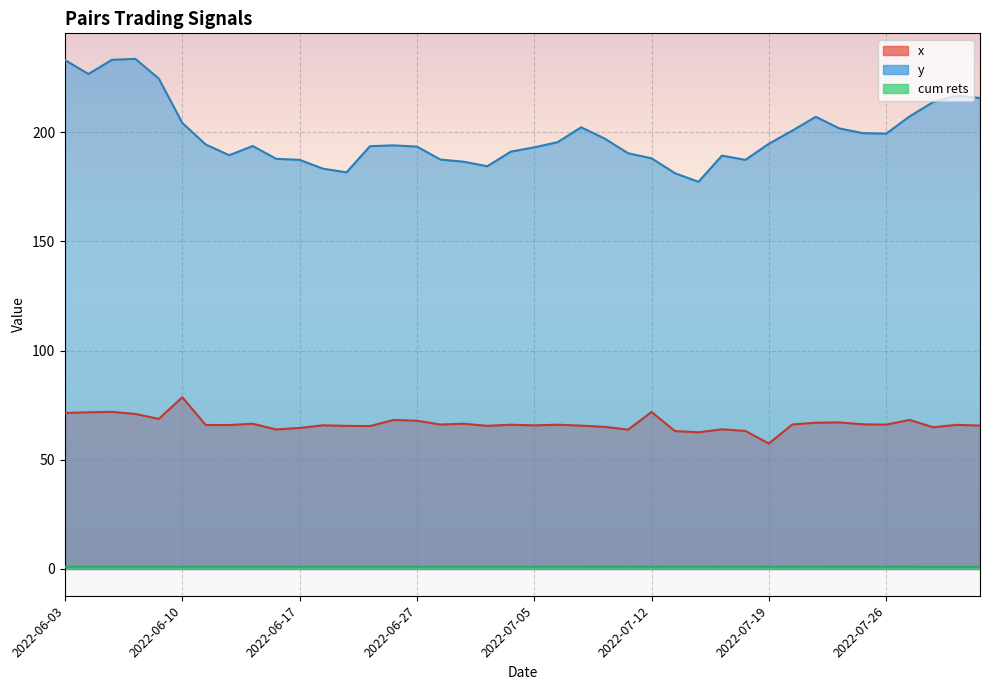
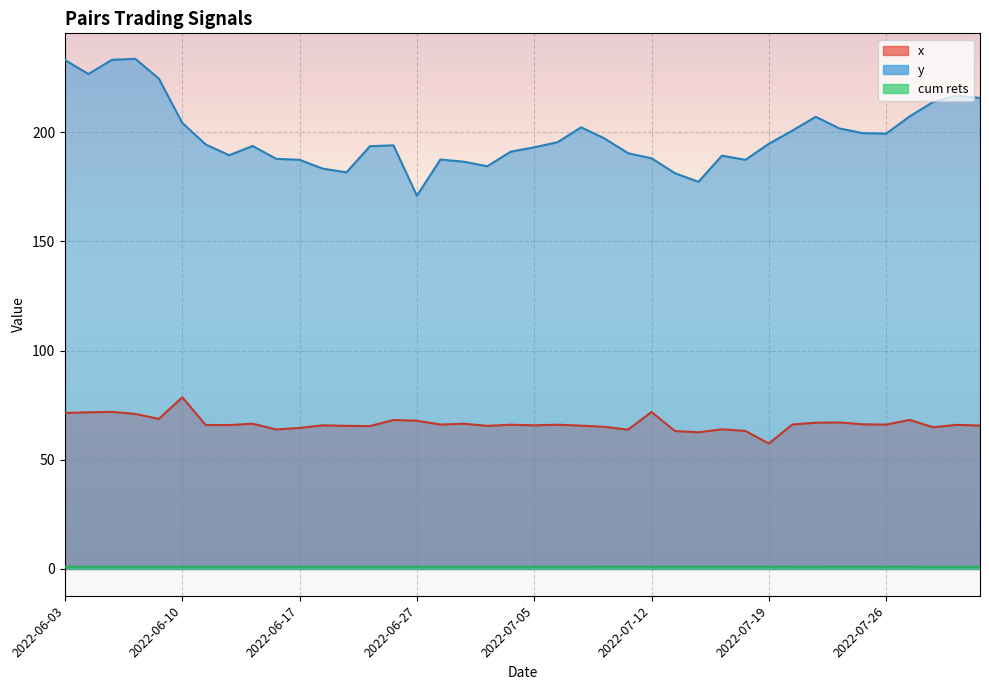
  {
    "x": {
      "2022-06-03": 71,
      "2022-06-10": 79,
      "2022-06-17": 65,
      "2022-06-27": 68,
      "2022-07-05": 66,
      "2022-07-12": 72,
      "2022-07-19": 57,
      "2022-07-26": 66
    },
    "y": {
      "2022-06-03": 233,
      "2022-06-10": 204,
      "2022-06-17": 187,
-     "2022-06-27": 193,
+     "2022-06-27": 171,
      "2022-07-05": 193,
      "2022-07-12": 188,
      "2022-07-19": 195,
      "2022-07-26": 199
    },
    "cum rets": {
      "2022-06-03": 1,
      "2022-06-10": 1,
      "2022-06-17": 1,
      "2022-06-27": 1,
      "2022-07-05": 1,
      "2022-07-12": 1,
      "2022-07-19": 1,
      "2022-07-26": 1
    }
  }
